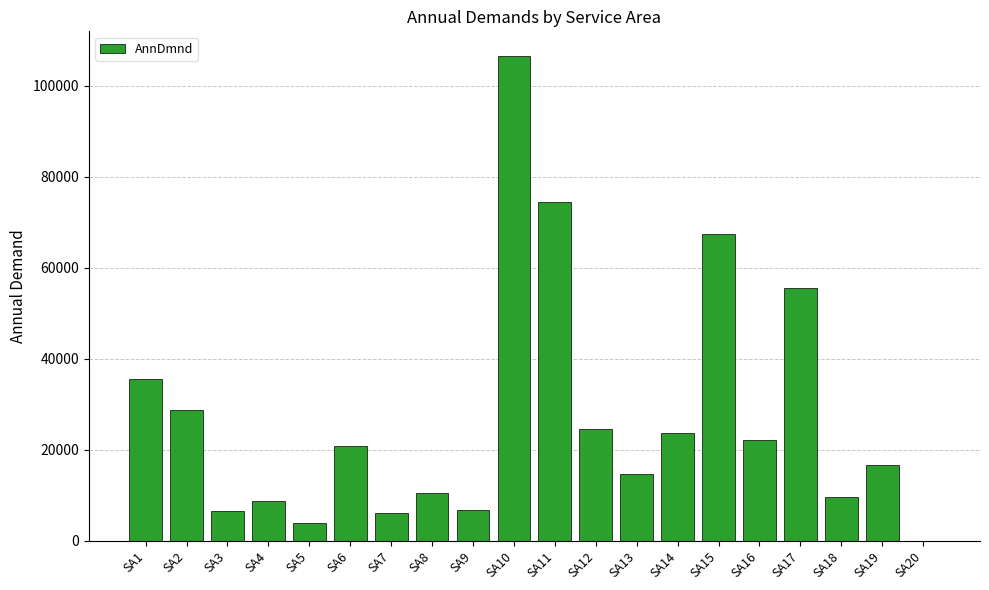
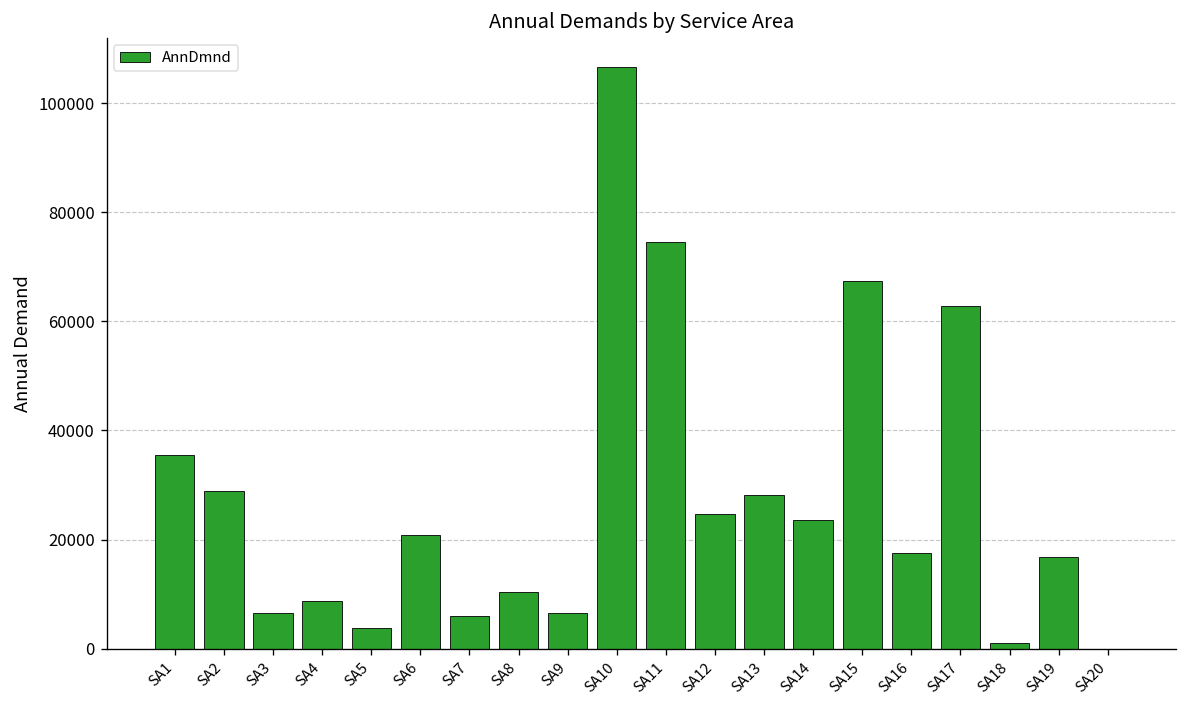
  {
    "SA1": 36000,
    "SA2": 29000,
    "SA3": 7000,
    "SA4": 9000,
    "SA5": 4000,
    "SA6": 21000,
    "SA7": 6000,
    "SA8": 10000,
    "SA9": 7000,
    "SA10": 107000,
    "SA11": 75000,
    "SA12": 25000,
-   "SA13": 15000,
+   "SA13": 28000,
    "SA14": 24000,
    "SA15": 67000,
-   "SA16": 22000,
-   "SA17": 56000,
-   "SA18": 10000,
+   "SA16": 17000,
+   "SA17": 63000,
+   "SA18": 1000,
    "SA19": 17000,
    "SA20": 0
  }
